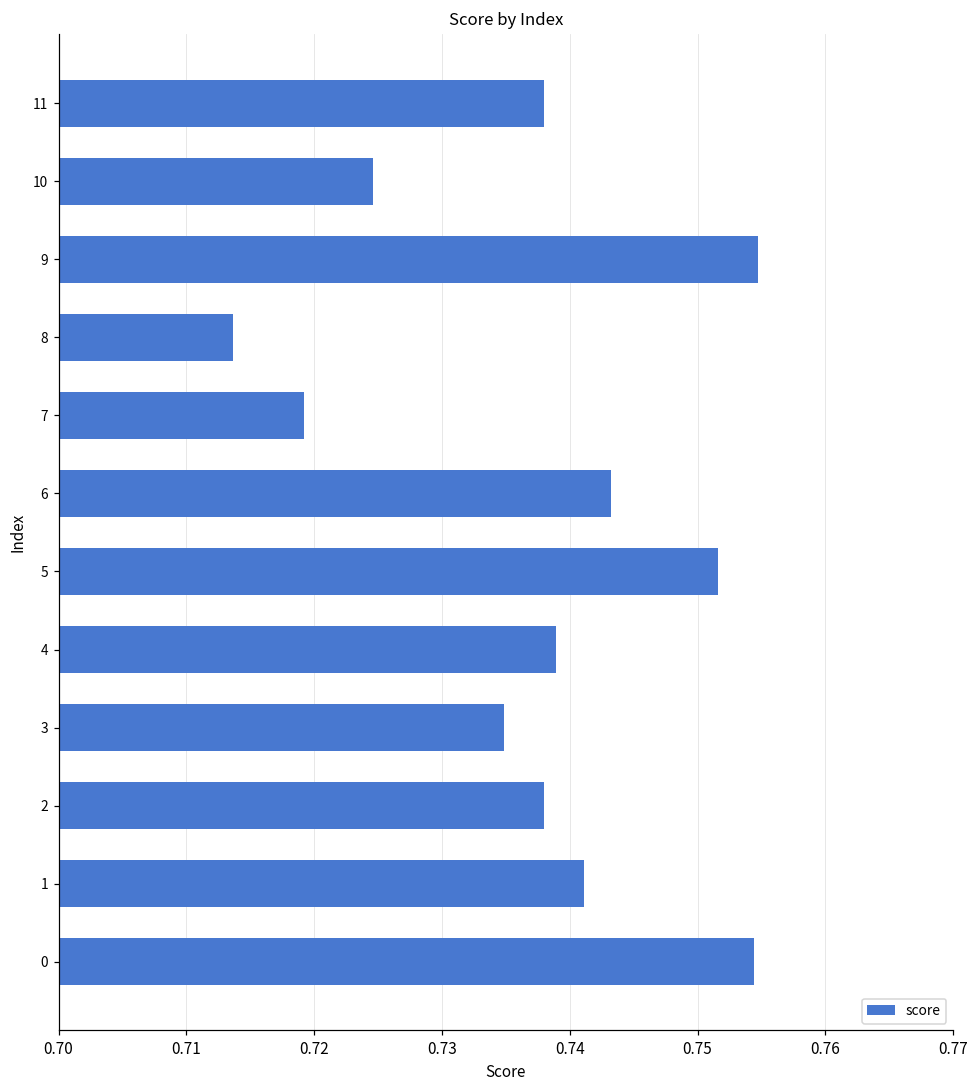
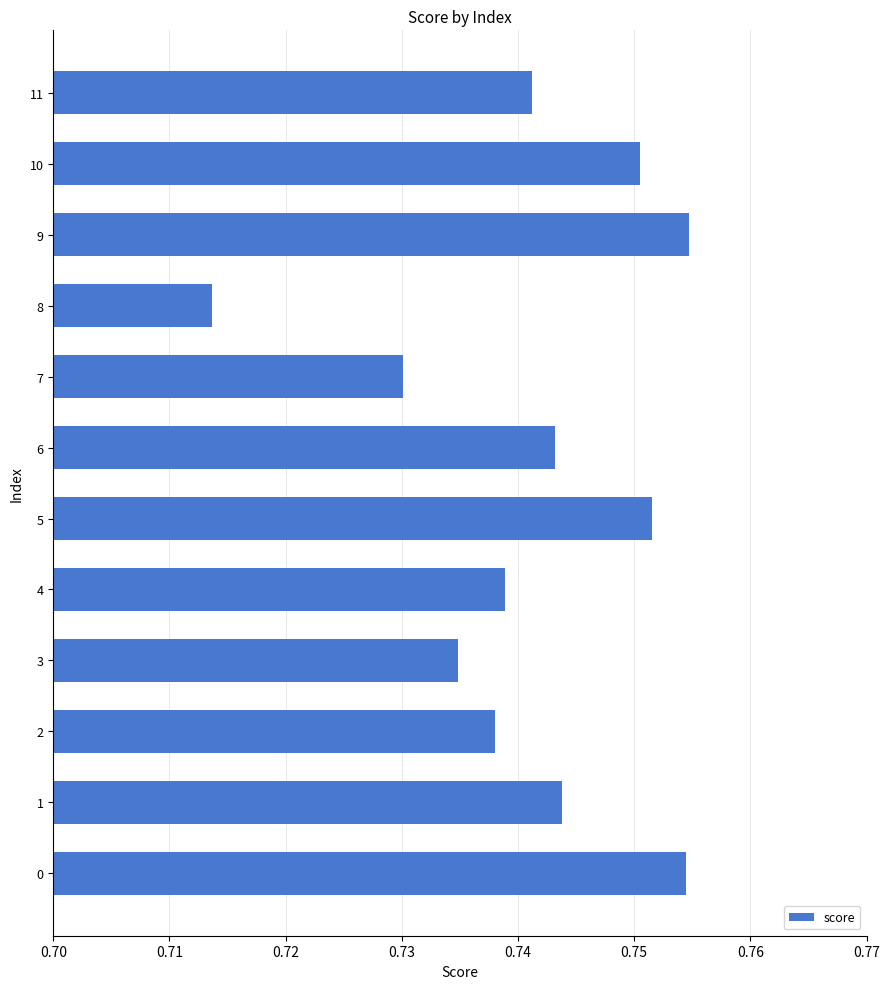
  {
-   "11": 0.7380,
-   "10": 0.7246,
+   "11": 0.7412,
+   "10": 0.7505,
    "9": 0.7547,
    "8": 0.7136,
-   "7": 0.7192,
+   "7": 0.7301,
    "6": 0.7432,
    "5": 0.7516,
    "4": 0.7389,
    "3": 0.7349,
    "2": 0.7380,
-   "1": 0.7411,
+   "1": 0.7438,
    "0": 0.7544
  }
